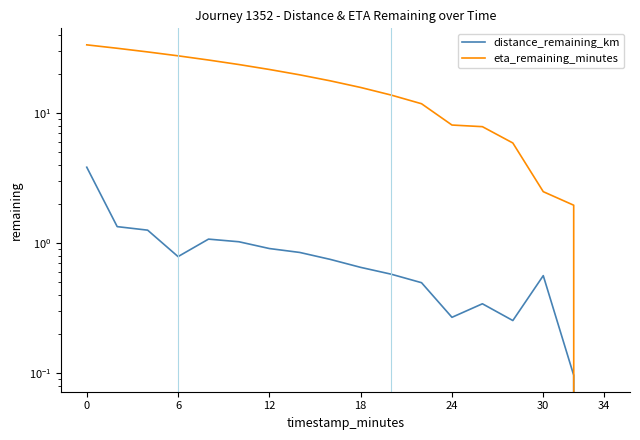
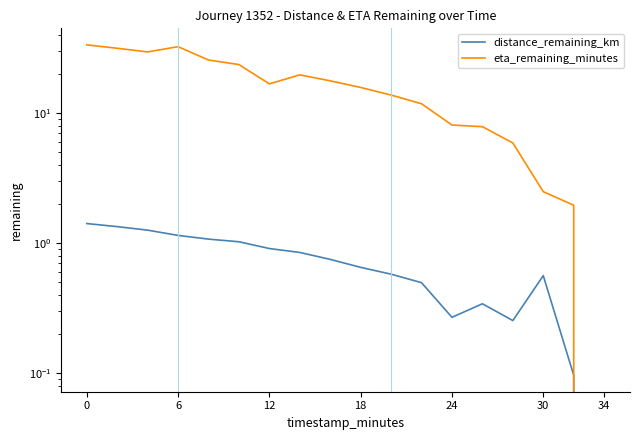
  {
    "distance_remaining_km": {
-     "0": 3.8,
-     "6": 0.8,
+     "0": 1.4,
+     "6": 1.1,
      "12": 0.9,
      "18": 0.7,
      "24": 0.27,
      "30": 0.56
    },
    "eta_remaining_minutes": {
      "0": 33,
-     "6": 28,
-     "12": 22,
+     "6": 32,
+     "12": 17,
      "18": 16,
      "24": 8,
      "30": 2.5
    }
  }
